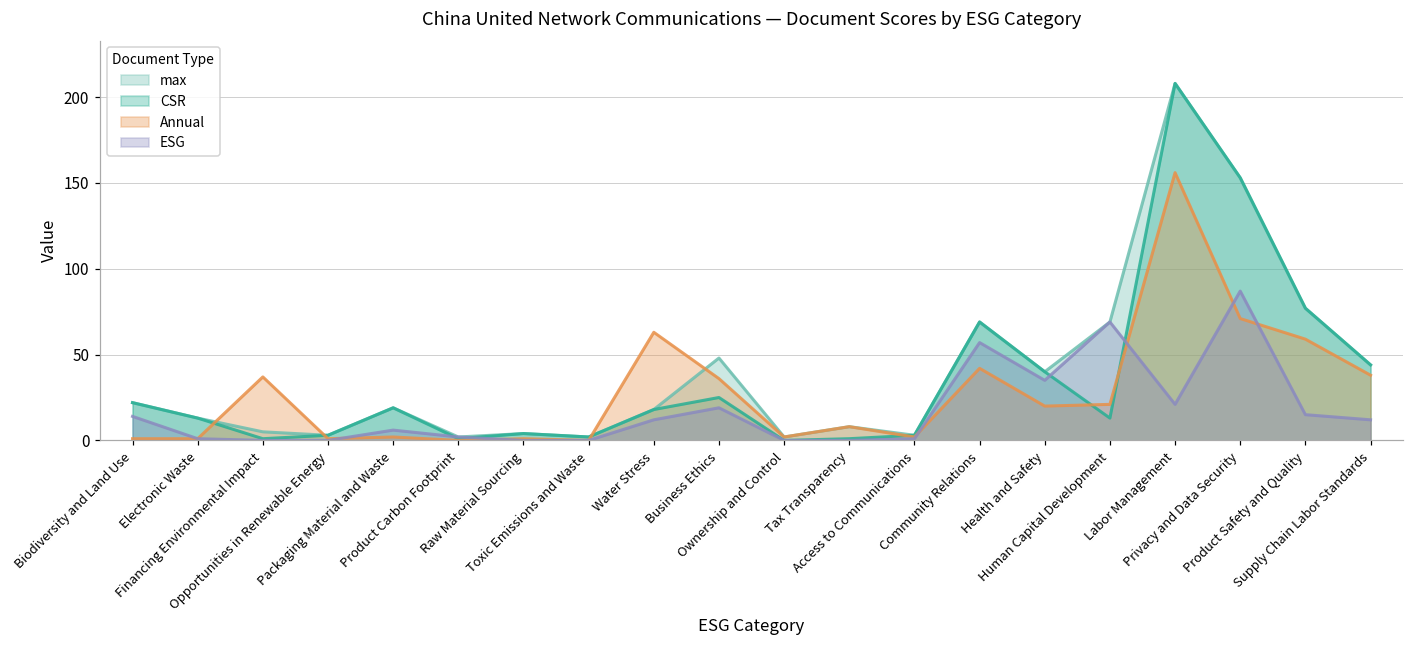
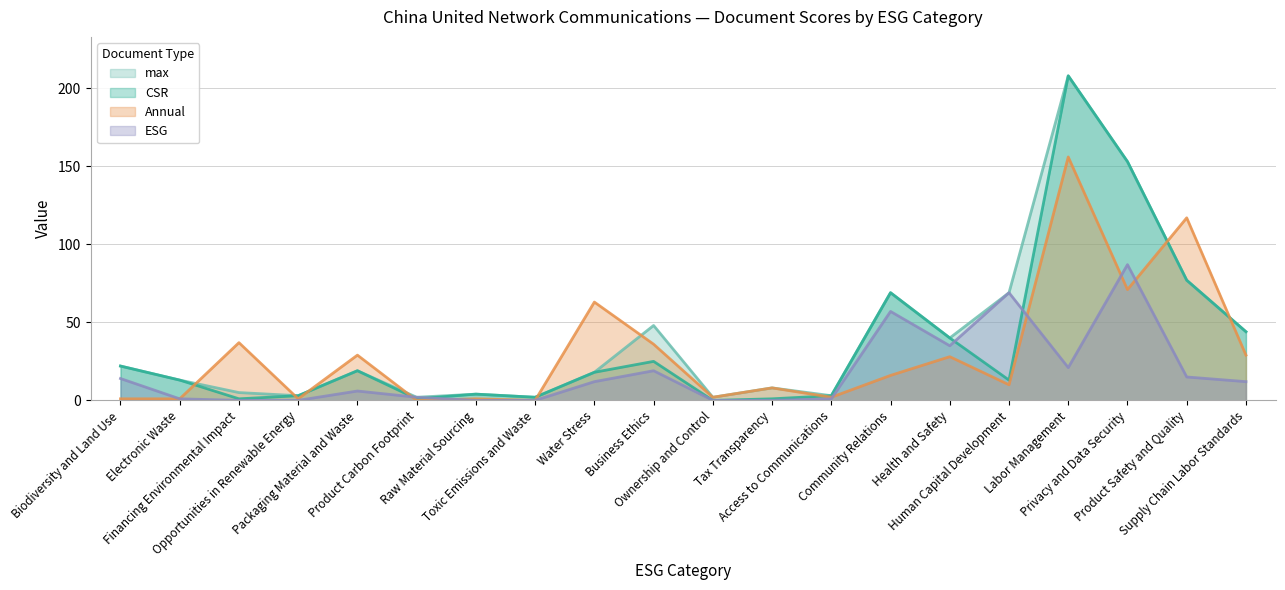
  {
    "Annual": {
      "Biodiversity and Land Use": 1,
      "Financing Environmental Impact": 37,
-     "Packaging Material and Waste": 2,
+     "Packaging Material and Waste": 29,
      "Water Stress": 63,
      "Business Ethics": 36,
-     "Community Relations": 42,
-     "Health and Safety": 20,
-     "Human Capital Development": 21,
+     "Community Relations": 16,
+     "Health and Safety": 28,
+     "Human Capital Development": 10,
      "Labor Management": 156,
      "Privacy and Data Security": 71,
-     "Product Safety and Quality": 59,
-     "Supply Chain Labor Standards": 38
+     "Product Safety and Quality": 117,
+     "Supply Chain Labor Standards": 29
    }
  }
